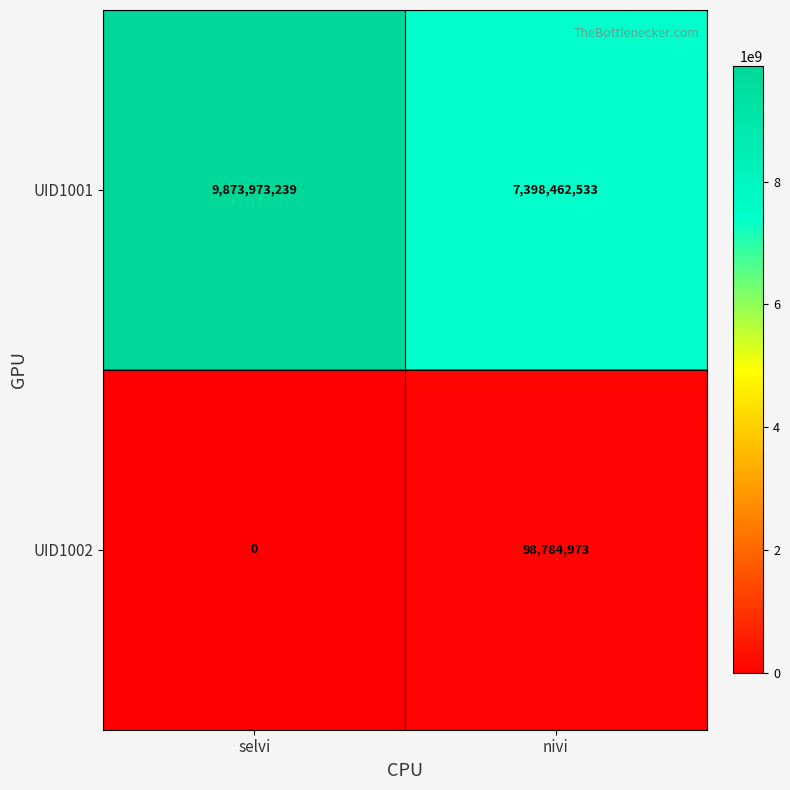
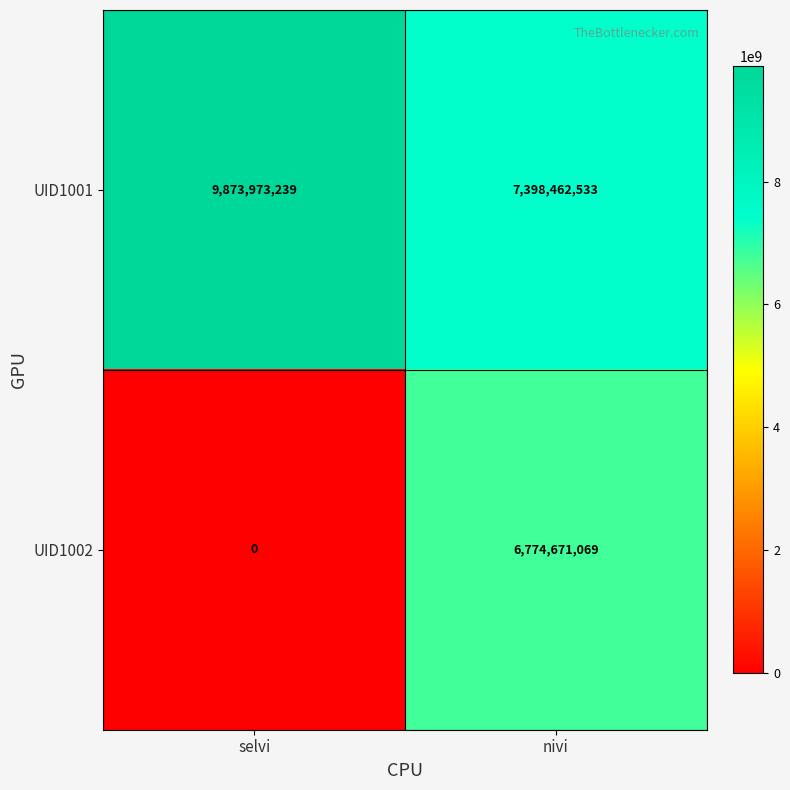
  {
    "UID1001": {
      "selvi": "9,873,973,239",
      "nivi": "7,398,462,533"
    },
    "UID1002": {
      "selvi": "0",
-     "nivi": "98,784,973"
+     "nivi": "6,774,671,069"
    }
  }
